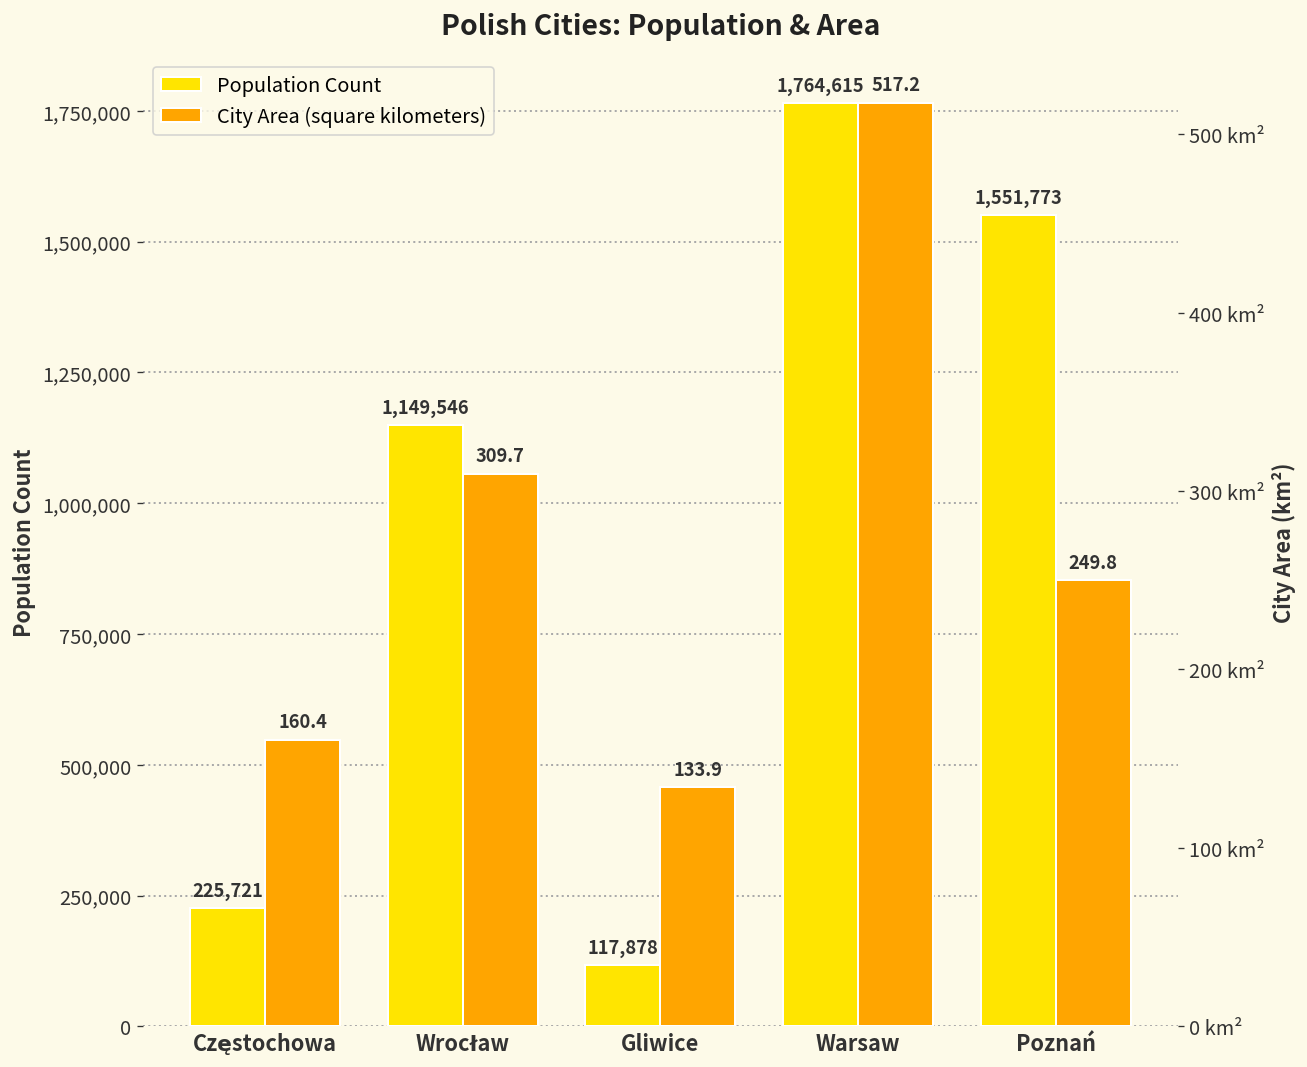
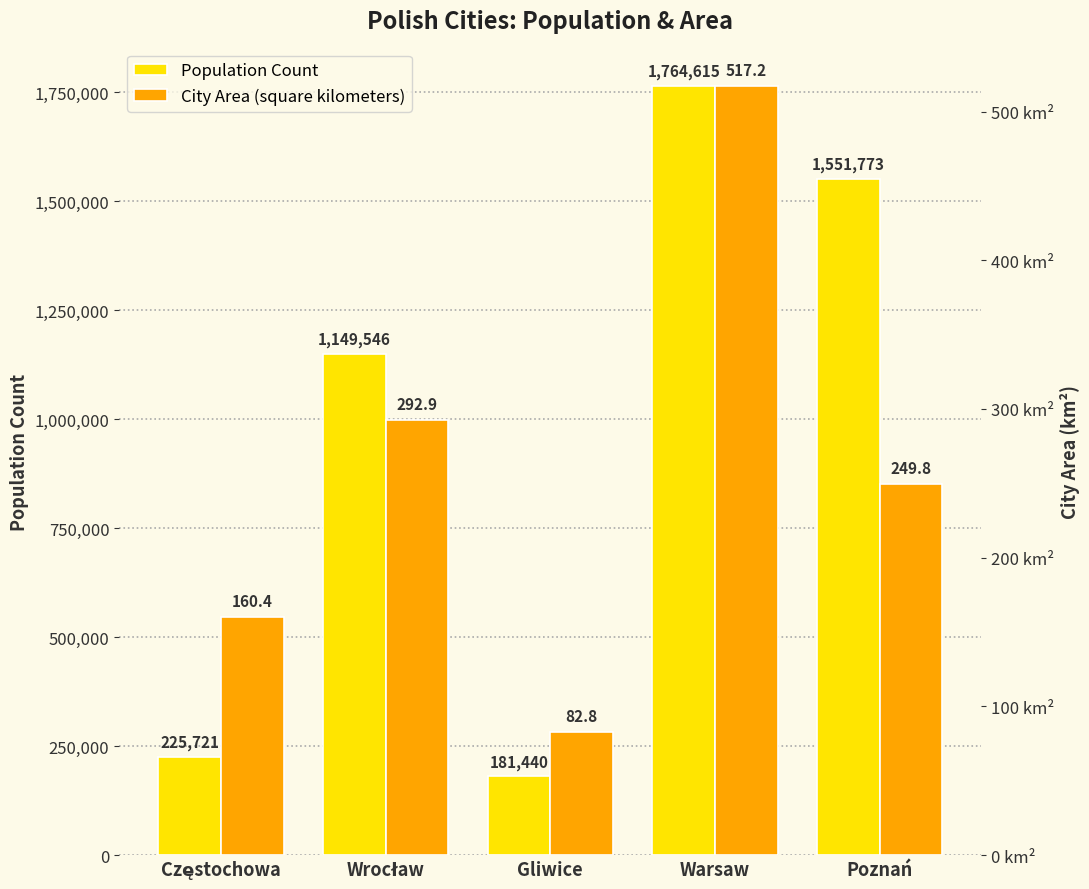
  {
    "Population Count": {
      "Częstochowa": "225,721",
      "Wrocław": "1,149,546",
-     "Gliwice": "117,878",
+     "Gliwice": "181,440",
      "Warsaw": "1,764,615",
      "Poznań": "1,551,773"
    },
    "City Area (square kilometers)": {
      "Częstochowa": "160.4",
-     "Wrocław": "309.7",
-     "Gliwice": "133.9",
+     "Wrocław": "292.9",
+     "Gliwice": "82.8",
      "Warsaw": "517.2",
      "Poznań": "249.8"
    }
  }
